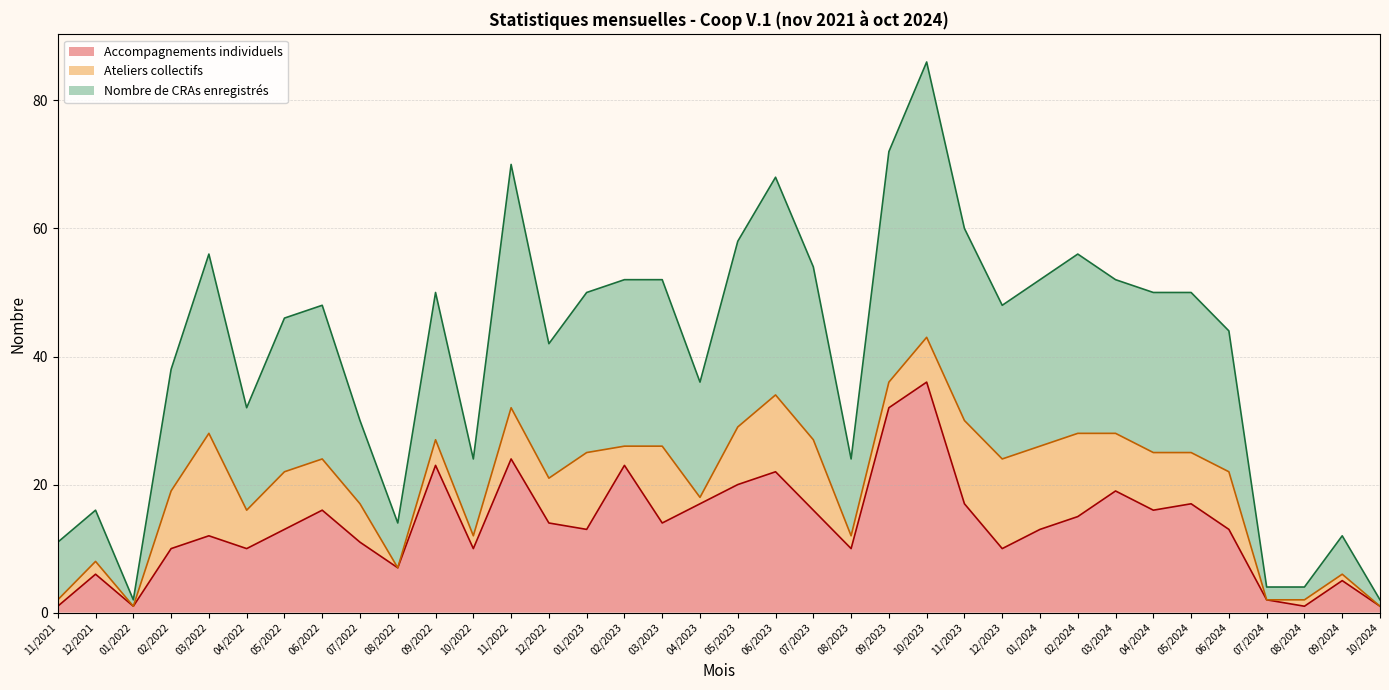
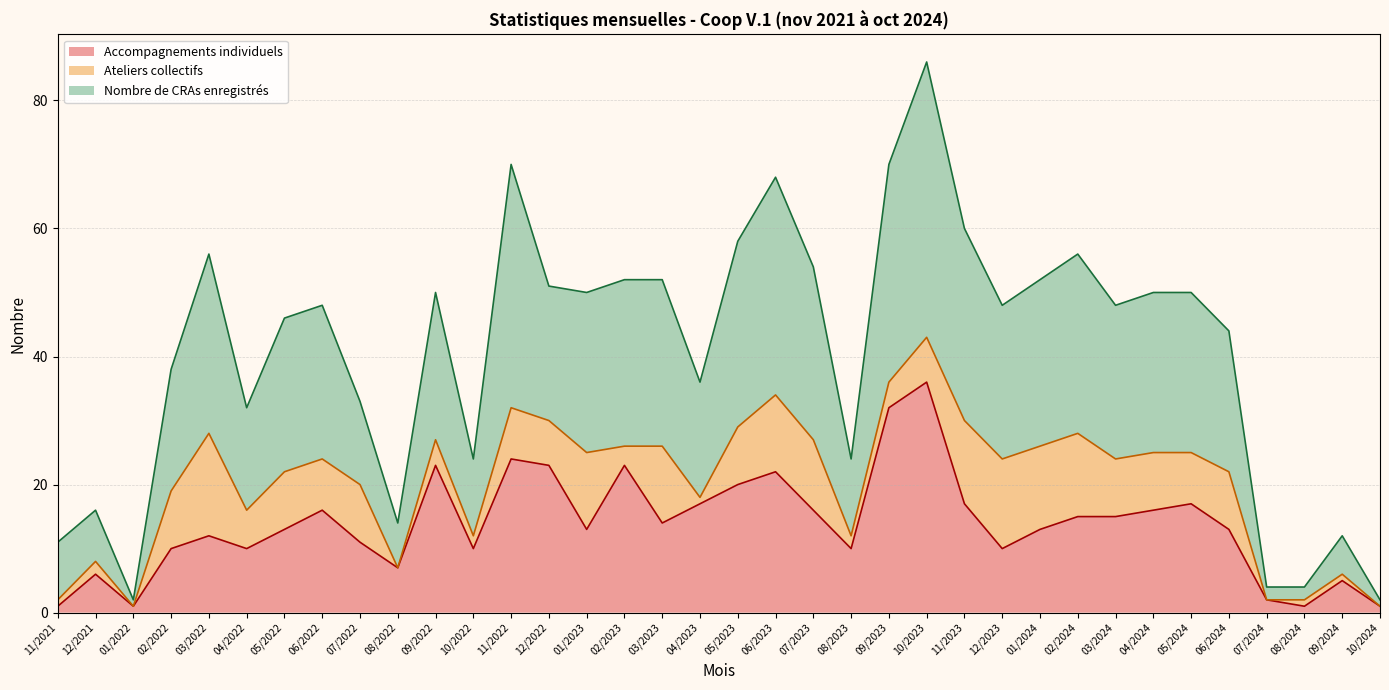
  {
    "Accompagnements individuels": {
      "11/2021": 1,
      "12/2021": 6,
      "02/2022": 10,
      "03/2022": 12,
      "04/2022": 10,
      "05/2022": 13,
      "06/2022": 16,
      "07/2022": 11,
      "09/2022": 23,
      "10/2022": 10,
      "11/2022": 24,
-     "12/2022": 14,
+     "12/2022": 23,
      "01/2023": 13,
      "02/2023": 23,
      "03/2023": 14,
      "04/2023": 17,
      "05/2023": 20,
      "06/2023": 22,
      "07/2023": 16,
      "08/2023": 10,
      "09/2023": 32,
      "10/2023": 36,
      "11/2023": 17,
      "12/2023": 10,
      "01/2024": 13,
      "02/2024": 15,
-     "03/2024": 19,
+     "03/2024": 15,
      "04/2024": 16,
      "05/2024": 17,
      "06/2024": 13,
      "08/2024": 1,
      "09/2024": 5
    },
    "Ateliers collectifs": {
      "11/2021": 2,
      "12/2021": 8,
      "02/2022": 19,
      "03/2022": 28,
      "04/2022": 16,
      "05/2022": 22,
      "06/2022": 24,
-     "07/2022": 6,
+     "07/2022": 9,
      "09/2022": 27,
      "10/2022": 12,
      "11/2022": 32,
      "01/2023": 25,
      "02/2023": 26,
      "03/2023": 26,
      "04/2023": 18,
      "05/2023": 29,
      "06/2023": 34,
      "07/2023": 27,
      "08/2023": 12,
      "09/2023": 36,
      "10/2023": 43,
      "11/2023": 30,
      "12/2023": 24,
      "01/2024": 26,
      "02/2024": 28,
      "04/2024": 25,
      "05/2024": 25,
      "06/2024": 22,
      "08/2024": 2,
      "09/2024": 6
    },
    "Nombre de CRAs enregistrés": {
      "11/2021": 9,
      "12/2021": 8,
      "01/2022": 1,
      "02/2022": 19,
      "03/2022": 28,
      "04/2022": 16,
      "05/2022": 24,
      "06/2022": 24,
      "07/2022": 13,
      "08/2022": 7,
      "09/2022": 23,
      "10/2022": 12,
      "11/2022": 38,
      "12/2022": 21,
      "01/2023": 25,
      "02/2023": 26,
      "03/2023": 26,
      "04/2023": 18,
      "05/2023": 29,
      "06/2023": 34,
      "07/2023": 27,
      "08/2023": 12,
-     "09/2023": 36,
+     "09/2023": 34,
      "10/2023": 43,
      "11/2023": 30,
      "12/2023": 24,
      "01/2024": 26,
      "02/2024": 28,
      "03/2024": 24,
      "04/2024": 25,
      "05/2024": 25,
      "06/2024": 22,
      "07/2024": 2,
      "08/2024": 2,
      "09/2024": 6,
      "10/2024": 1
    }
  }
